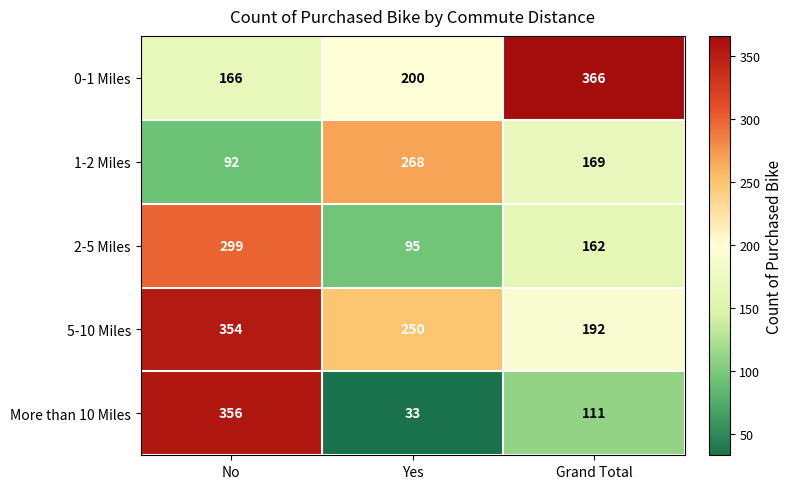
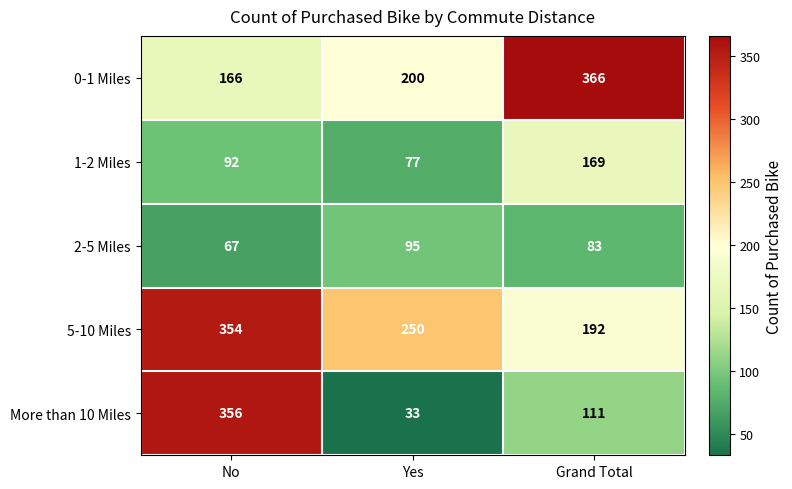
  {
    "0-1 Miles": {
      "No": 166,
      "Yes": 200,
      "Grand Total": 366
    },
    "1-2 Miles": {
      "No": 92,
-     "Yes": 268,
+     "Yes": 77,
      "Grand Total": 169
    },
    "2-5 Miles": {
-     "No": 299,
+     "No": 67,
      "Yes": 95,
-     "Grand Total": 162
+     "Grand Total": 83
    },
    "5-10 Miles": {
      "No": 354,
      "Yes": 250,
      "Grand Total": 192
    },
    "More than 10 Miles": {
      "No": 356,
      "Yes": 33,
      "Grand Total": 111
    }
  }
